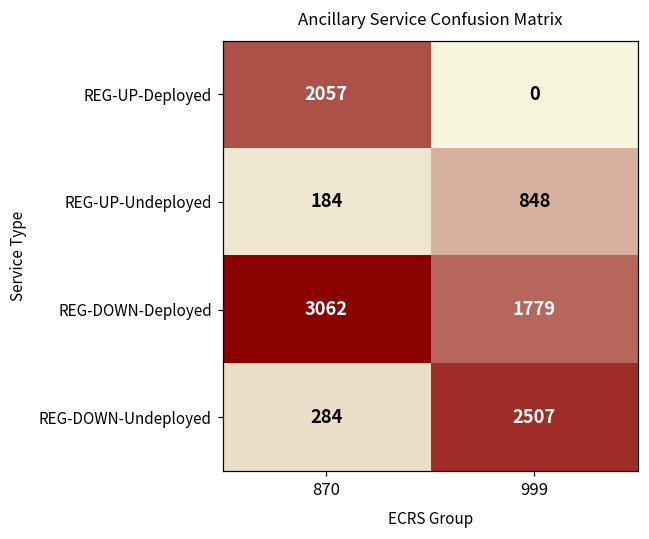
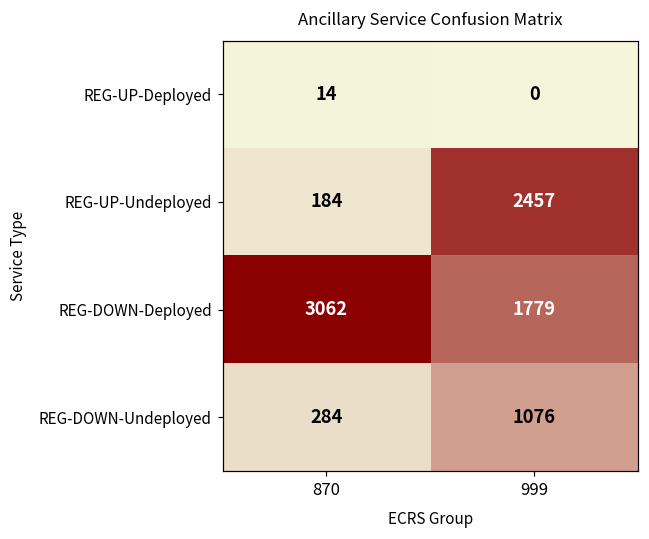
  {
    "REG-UP-Deployed": {
-     "870": 2057,
+     "870": 14,
      "999": 0
    },
    "REG-UP-Undeployed": {
      "870": 184,
-     "999": 848
+     "999": 2457
    },
    "REG-DOWN-Deployed": {
      "870": 3062,
      "999": 1779
    },
    "REG-DOWN-Undeployed": {
      "870": 284,
-     "999": 2507
+     "999": 1076
    }
  }
